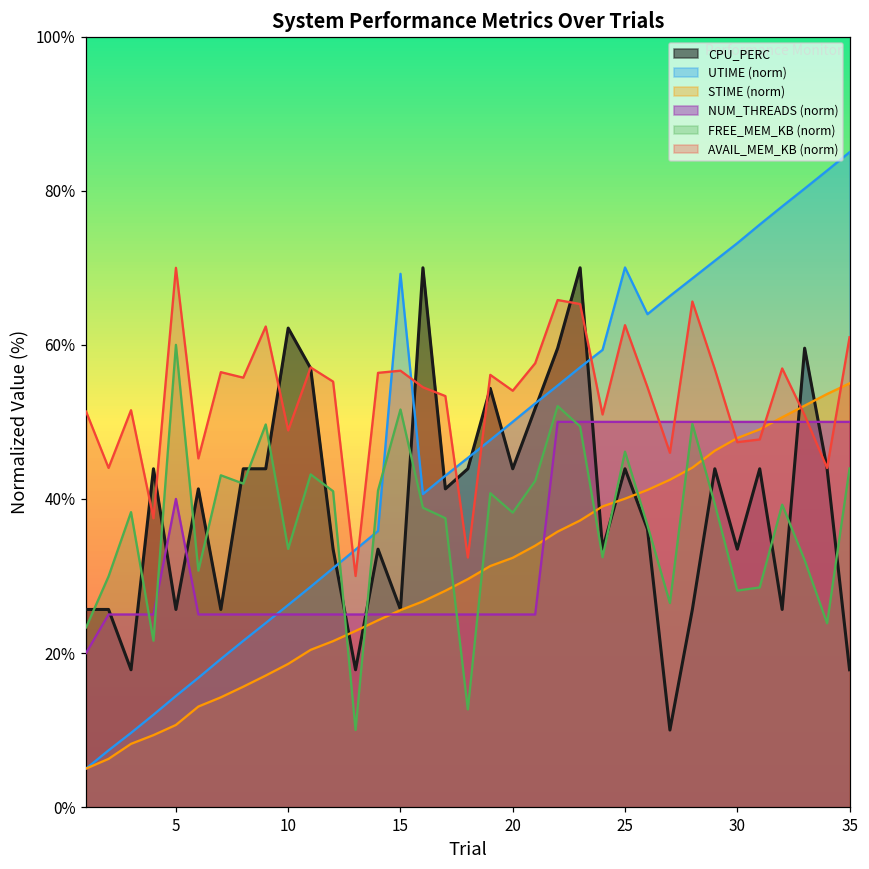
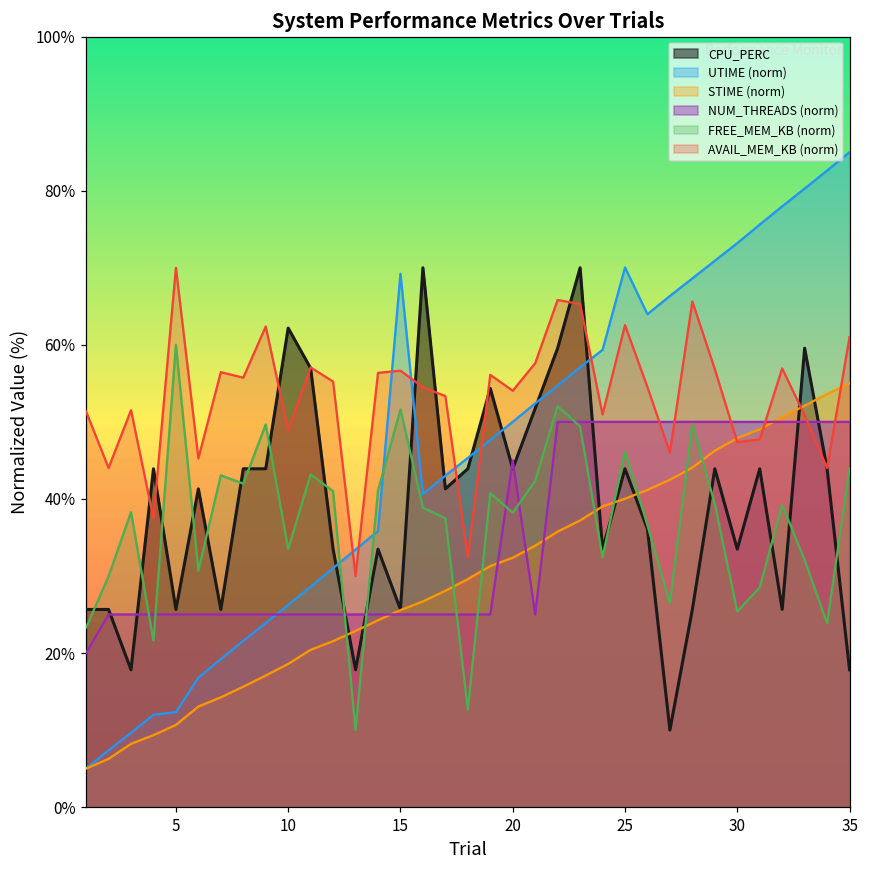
  {
    "CPU_PERC": {
      "5": "26%",
      "10": "62%",
      "20": "44%",
      "25": "44%",
      "30": "33%",
      "35": "18%"
    },
    "UTIME (norm)": {
-     "5": "14%",
+     "5": "12%",
      "10": "26%",
      "15": "69%",
      "20": "50%",
      "25": "70%",
      "30": "73%",
      "35": "85%"
    },
    "NUM_THREADS (norm)": {
-     "5": "40%",
+     "5": "25%",
      "10": "25%",
      "15": "25%",
-     "20": "25%",
+     "20": "45%",
      "25": "50%",
      "30": "50%",
      "35": "50%"
    },
    "FREE_MEM_KB (norm)": {
      "5": "60%",
      "10": "34%",
      "15": "52%",
      "20": "38%",
      "25": "46%",
-     "30": "28%",
+     "30": "25%",
      "35": "44%"
    }
  }
